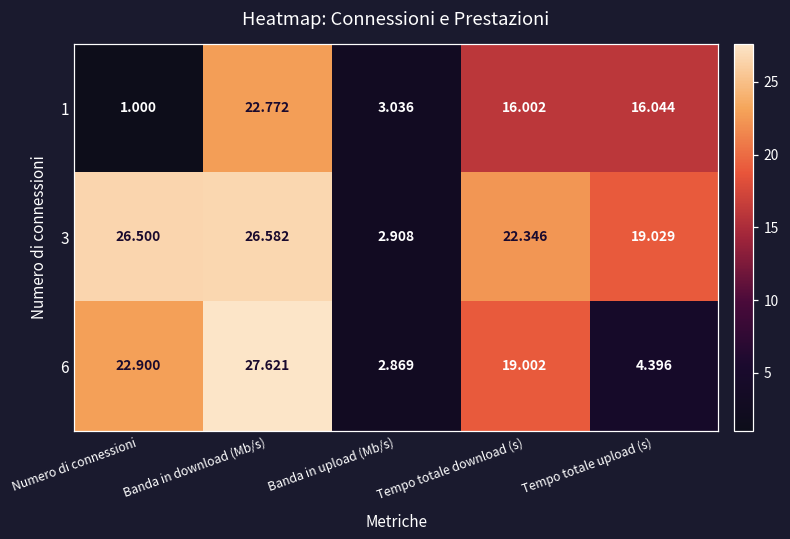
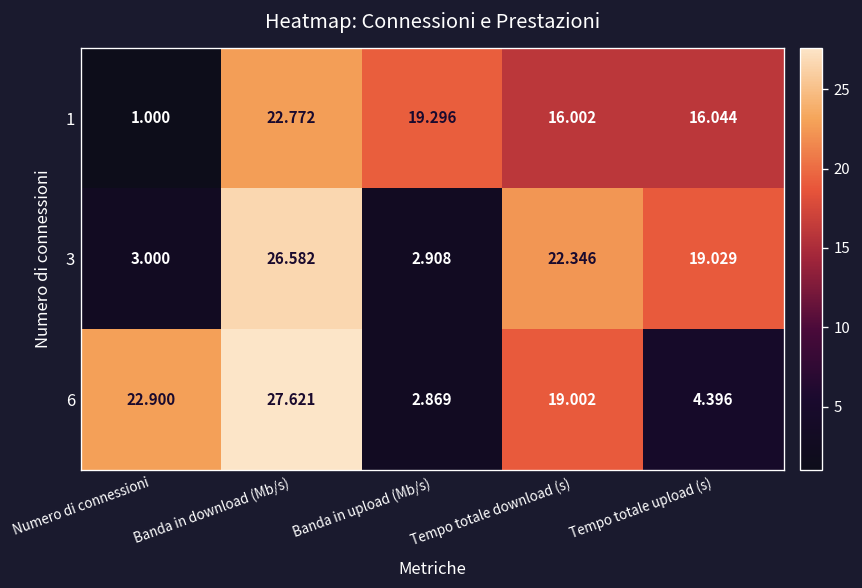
  {
    "1": {
      "Numero di connessioni": 1.000,
      "Banda in download (Mb/s)": 22.772,
-     "Banda in upload (Mb/s)": 3.036,
+     "Banda in upload (Mb/s)": 19.296,
      "Tempo totale download (s)": 16.002,
      "Tempo totale upload (s)": 16.044
    },
    "3": {
-     "Numero di connessioni": 26.500,
+     "Numero di connessioni": 3.000,
      "Banda in download (Mb/s)": 26.582,
      "Banda in upload (Mb/s)": 2.908,
      "Tempo totale download (s)": 22.346,
      "Tempo totale upload (s)": 19.029
    },
    "6": {
      "Numero di connessioni": 22.900,
      "Banda in download (Mb/s)": 27.621,
      "Banda in upload (Mb/s)": 2.869,
      "Tempo totale download (s)": 19.002,
      "Tempo totale upload (s)": 4.396
    }
  }
